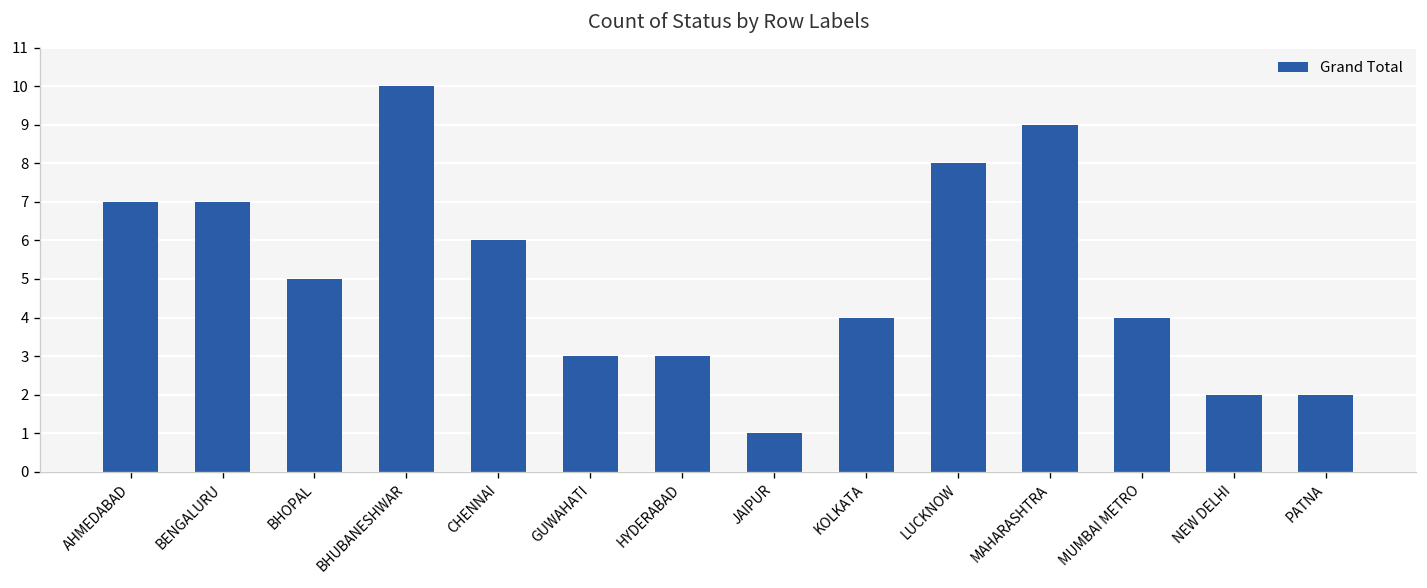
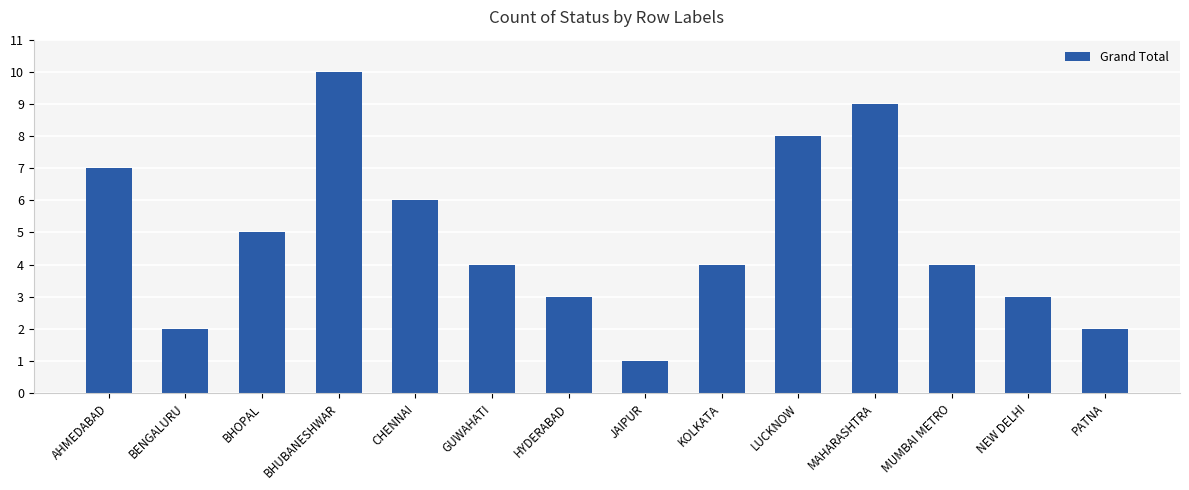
  {
    "AHMEDABAD": 7,
-   "BENGALURU": 7,
+   "BENGALURU": 2,
    "BHOPAL": 5,
    "BHUBANESHWAR": 10,
    "CHENNAI": 6,
-   "GUWAHATI": 3,
+   "GUWAHATI": 4,
    "HYDERABAD": 3,
    "JAIPUR": 1,
    "KOLKATA": 4,
    "LUCKNOW": 8,
    "MAHARASHTRA": 9,
    "MUMBAI METRO": 4,
-   "NEW DELHI": 2,
+   "NEW DELHI": 3,
    "PATNA": 2
  }
